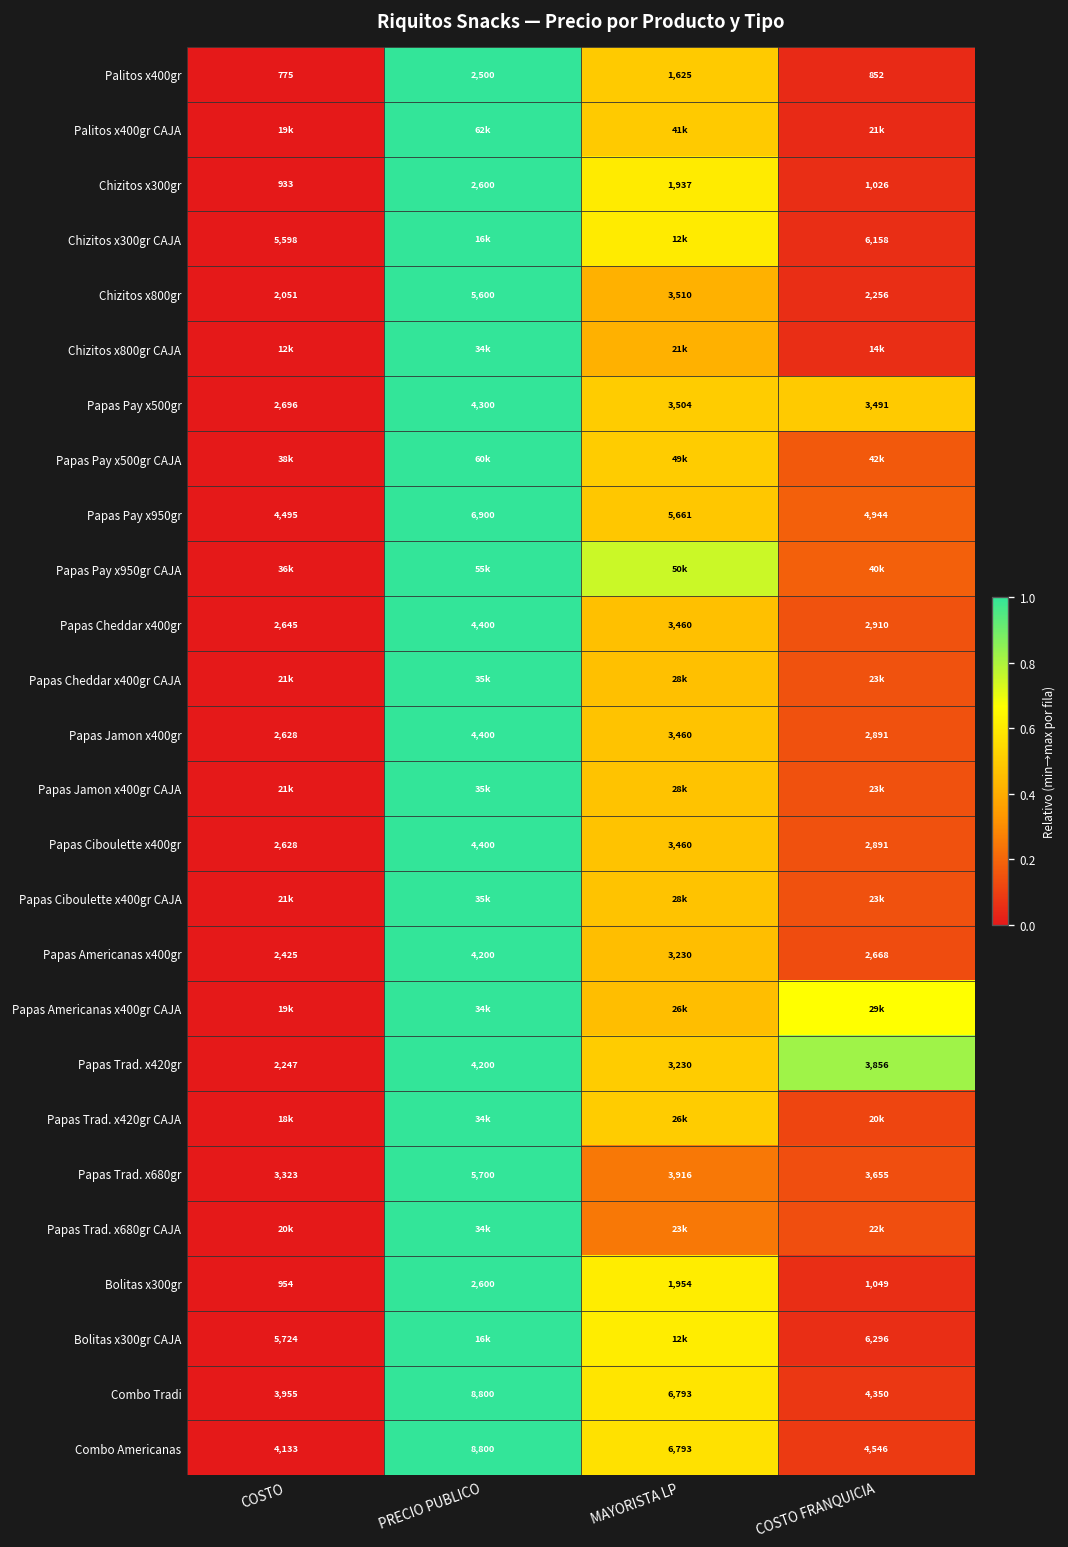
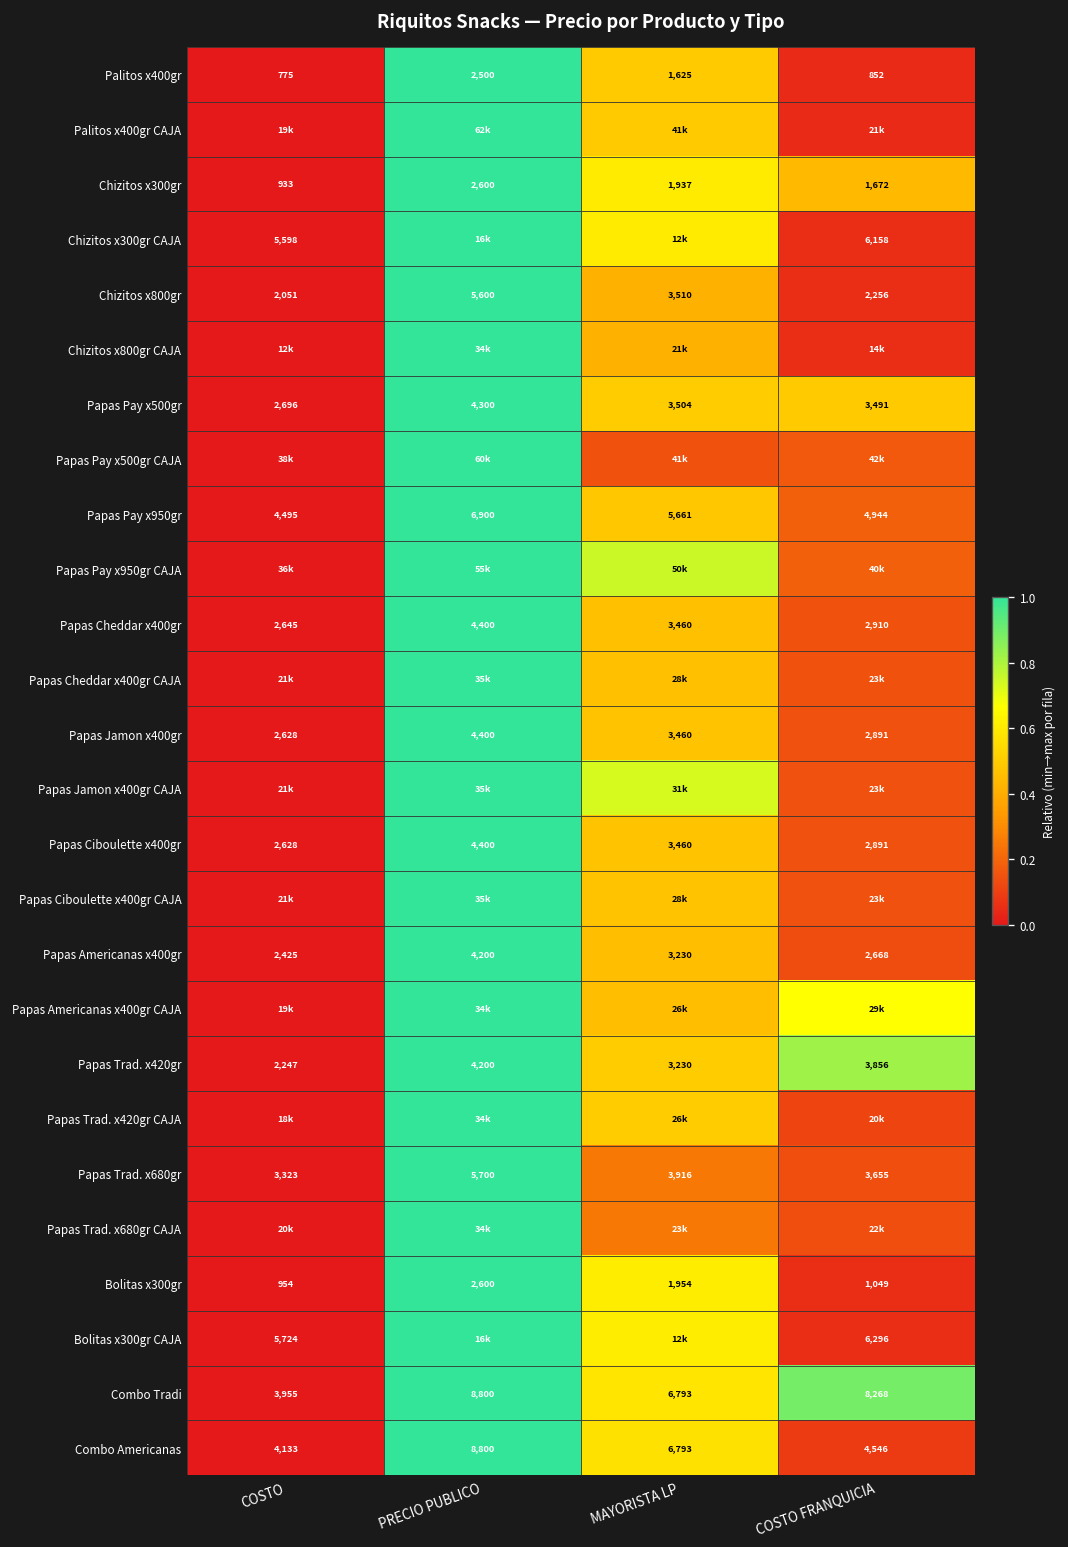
  {
    "Palitos x400gr": {
      "COSTO": "775",
      "PRECIO PUBLICO": "2,500",
      "MAYORISTA LP": "1,625",
      "COSTO FRANQUICIA": "852"
    },
    "Palitos x400gr CAJA": {
      "COSTO": "19k",
      "PRECIO PUBLICO": "62k",
      "MAYORISTA LP": "41k",
      "COSTO FRANQUICIA": "21k"
    },
    "Chizitos x300gr": {
      "COSTO": "933",
      "PRECIO PUBLICO": "2,600",
      "MAYORISTA LP": "1,937",
-     "COSTO FRANQUICIA": "1,026"
+     "COSTO FRANQUICIA": "1,672"
    },
    "Chizitos x300gr CAJA": {
      "COSTO": "5,598",
      "PRECIO PUBLICO": "16k",
      "MAYORISTA LP": "12k",
      "COSTO FRANQUICIA": "6,158"
    },
    "Chizitos x800gr": {
      "COSTO": "2,051",
      "PRECIO PUBLICO": "5,600",
      "MAYORISTA LP": "3,510",
      "COSTO FRANQUICIA": "2,256"
    },
    "Chizitos x800gr CAJA": {
      "COSTO": "12k",
      "PRECIO PUBLICO": "34k",
      "MAYORISTA LP": "21k",
      "COSTO FRANQUICIA": "14k"
    },
    "Papas Pay x500gr": {
      "COSTO": "2,696",
      "PRECIO PUBLICO": "4,300",
      "MAYORISTA LP": "3,504",
      "COSTO FRANQUICIA": "3,491"
    },
    "Papas Pay x500gr CAJA": {
      "COSTO": "38k",
      "PRECIO PUBLICO": "60k",
-     "MAYORISTA LP": "49k",
+     "MAYORISTA LP": "41k",
      "COSTO FRANQUICIA": "42k"
    },
    "Papas Pay x950gr": {
      "COSTO": "4,495",
      "PRECIO PUBLICO": "6,900",
      "MAYORISTA LP": "5,661",
      "COSTO FRANQUICIA": "4,944"
    },
    "Papas Pay x950gr CAJA": {
      "COSTO": "36k",
      "PRECIO PUBLICO": "55k",
      "MAYORISTA LP": "50k",
      "COSTO FRANQUICIA": "40k"
    },
    "Papas Cheddar x400gr": {
      "COSTO": "2,645",
      "PRECIO PUBLICO": "4,400",
      "MAYORISTA LP": "3,460",
      "COSTO FRANQUICIA": "2,910"
    },
    "Papas Cheddar x400gr CAJA": {
      "COSTO": "21k",
      "PRECIO PUBLICO": "35k",
      "MAYORISTA LP": "28k",
      "COSTO FRANQUICIA": "23k"
    },
    "Papas Jamon x400gr": {
      "COSTO": "2,628",
      "PRECIO PUBLICO": "4,400",
      "MAYORISTA LP": "3,460",
      "COSTO FRANQUICIA": "2,891"
    },
    "Papas Jamon x400gr CAJA": {
      "COSTO": "21k",
      "PRECIO PUBLICO": "35k",
-     "MAYORISTA LP": "28k",
+     "MAYORISTA LP": "31k",
      "COSTO FRANQUICIA": "23k"
    },
    "Papas Ciboulette x400gr": {
      "COSTO": "2,628",
      "PRECIO PUBLICO": "4,400",
      "MAYORISTA LP": "3,460",
      "COSTO FRANQUICIA": "2,891"
    },
    "Papas Ciboulette x400gr CAJA": {
      "COSTO": "21k",
      "PRECIO PUBLICO": "35k",
      "MAYORISTA LP": "28k",
      "COSTO FRANQUICIA": "23k"
    },
    "Papas Americanas x400gr": {
      "COSTO": "2,425",
      "PRECIO PUBLICO": "4,200",
      "MAYORISTA LP": "3,230",
      "COSTO FRANQUICIA": "2,668"
    },
    "Papas Americanas x400gr CAJA": {
      "COSTO": "19k",
      "PRECIO PUBLICO": "34k",
      "MAYORISTA LP": "26k",
      "COSTO FRANQUICIA": "29k"
    },
    "Papas Trad. x420gr": {
      "COSTO": "2,247",
      "PRECIO PUBLICO": "4,200",
      "MAYORISTA LP": "3,230",
      "COSTO FRANQUICIA": "3,856"
    },
    "Papas Trad. x420gr CAJA": {
      "COSTO": "18k",
      "PRECIO PUBLICO": "34k",
      "MAYORISTA LP": "26k",
      "COSTO FRANQUICIA": "20k"
    },
    "Papas Trad. x680gr": {
      "COSTO": "3,323",
      "PRECIO PUBLICO": "5,700",
      "MAYORISTA LP": "3,916",
      "COSTO FRANQUICIA": "3,655"
    },
    "Papas Trad. x680gr CAJA": {
      "COSTO": "20k",
      "PRECIO PUBLICO": "34k",
      "MAYORISTA LP": "23k",
      "COSTO FRANQUICIA": "22k"
    },
    "Bolitas x300gr": {
      "COSTO": "954",
      "PRECIO PUBLICO": "2,600",
      "MAYORISTA LP": "1,954",
      "COSTO FRANQUICIA": "1,049"
    },
    "Bolitas x300gr CAJA": {
      "COSTO": "5,724",
      "PRECIO PUBLICO": "16k",
      "MAYORISTA LP": "12k",
      "COSTO FRANQUICIA": "6,296"
    },
    "Combo Tradi": {
      "COSTO": "3,955",
      "PRECIO PUBLICO": "8,800",
      "MAYORISTA LP": "6,793",
-     "COSTO FRANQUICIA": "4,350"
+     "COSTO FRANQUICIA": "8,268"
    },
    "Combo Americanas": {
      "COSTO": "4,133",
      "PRECIO PUBLICO": "8,800",
      "MAYORISTA LP": "6,793",
      "COSTO FRANQUICIA": "4,546"
    }
  }
